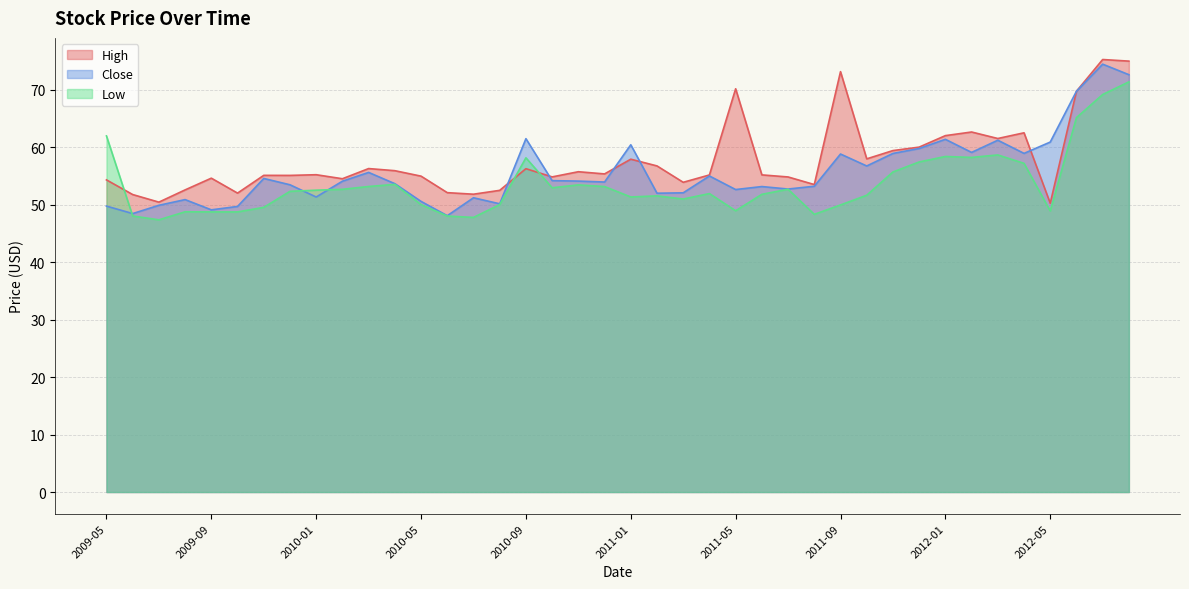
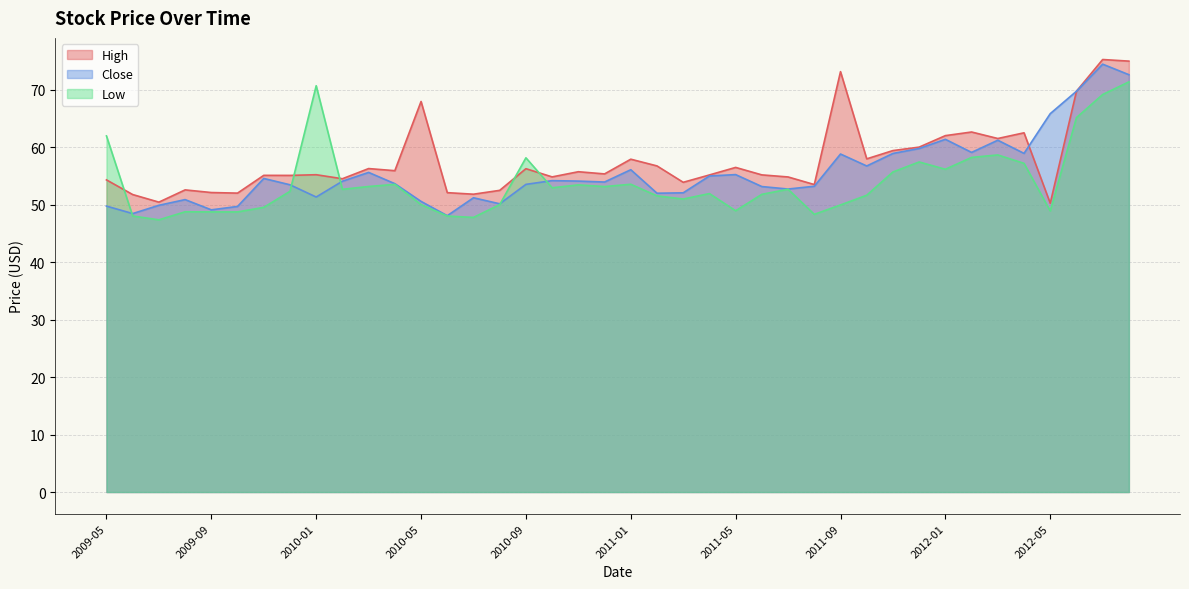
  {
    "High": {
      "2009-05": 54,
-     "2009-09": 55,
+     "2009-09": 52,
      "2010-01": 55,
-     "2010-05": 55,
+     "2010-05": 68,
      "2010-09": 56,
      "2011-01": 58,
-     "2011-05": 70,
+     "2011-05": 56,
      "2011-09": 73,
      "2012-01": 62,
      "2012-05": 50
    },
    "Close": {
      "2009-05": 50,
      "2010-01": 51,
      "2010-05": 51,
-     "2010-09": 61,
-     "2011-01": 60,
-     "2011-05": 53,
+     "2010-09": 54,
+     "2011-01": 56,
+     "2011-05": 55,
      "2011-09": 59,
      "2012-01": 61,
-     "2012-05": 61
+     "2012-05": 66
    },
    "Low": {
      "2009-05": 62,
-     "2010-01": 53,
+     "2010-01": 71,
      "2010-05": 50,
      "2010-09": 58,
-     "2011-01": 51,
+     "2011-01": 54,
      "2011-05": 49,
      "2011-09": 50,
-     "2012-01": 58,
+     "2012-01": 56,
      "2012-05": 49
    }
  }
